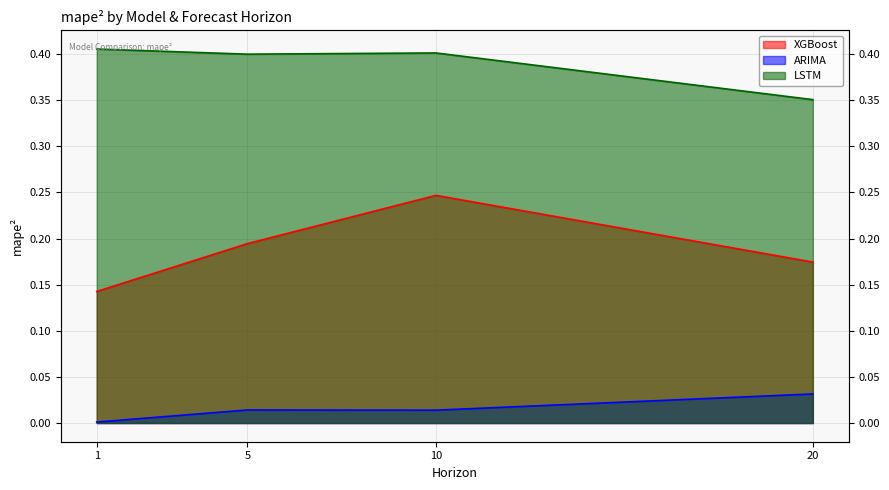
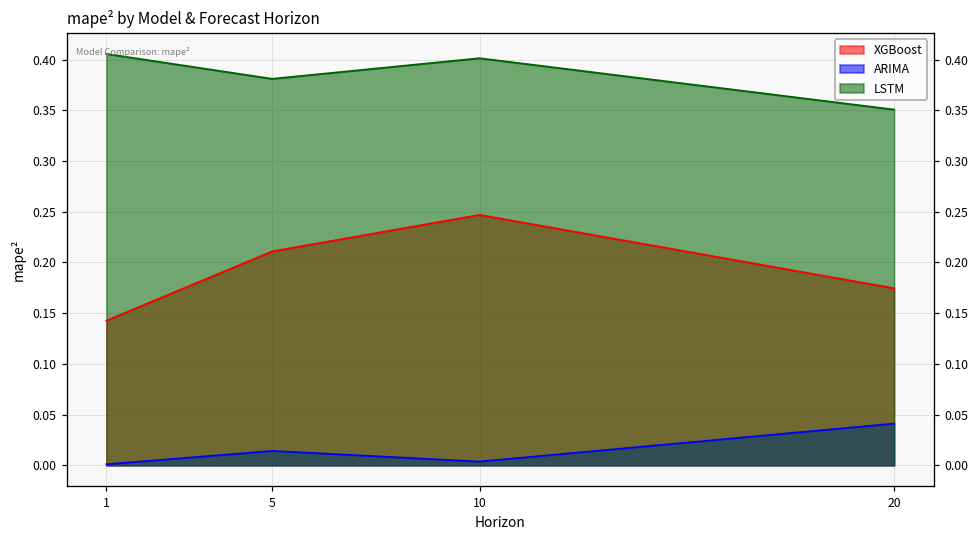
  {
    "XGBoost": {
      "1": 0.14,
-     "5": 0.19,
+     "5": 0.21,
      "10": 0.25,
      "20": 0.17
    },
    "ARIMA": {
      "1": 0.00,
      "5": 0.01,
-     "10": 0.01,
-     "20": 0.03
+     "10": 0.00,
+     "20": 0.04
    },
    "LSTM": {
      "1": 0.41,
-     "5": 0.40,
+     "5": 0.38,
      "10": 0.40,
      "20": 0.35
    }
  }
